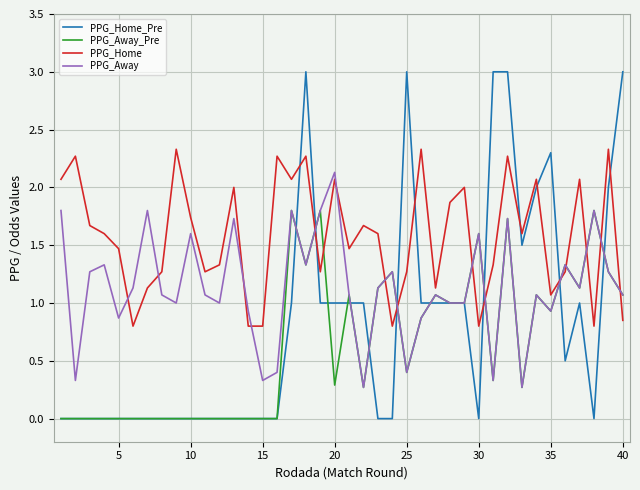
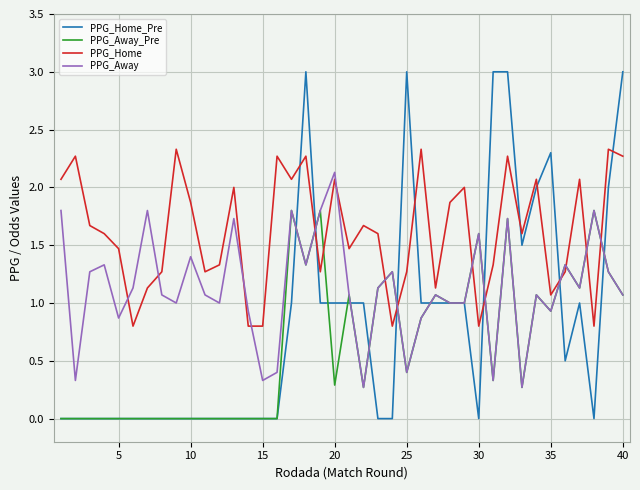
  {
    "PPG_Home_Pre": {
      "20": 1.00,
      "25": 3.00,
      "30": 0.00,
      "35": 2.30,
      "40": 3.00
    },
    "PPG_Away_Pre": {
      "20": 0.29
    },
    "PPG_Home": {
      "5": 1.47,
-     "10": 1.74,
+     "10": 1.87,
      "15": 0.80,
      "20": 2.07,
      "25": 1.27,
      "30": 0.80,
      "35": 1.07,
-     "40": 0.85
+     "40": 2.27
    },
    "PPG_Away": {
      "5": 0.87,
-     "10": 1.6,
+     "10": 1.4,
      "15": 0.33,
      "20": 2.13
    }
  }
